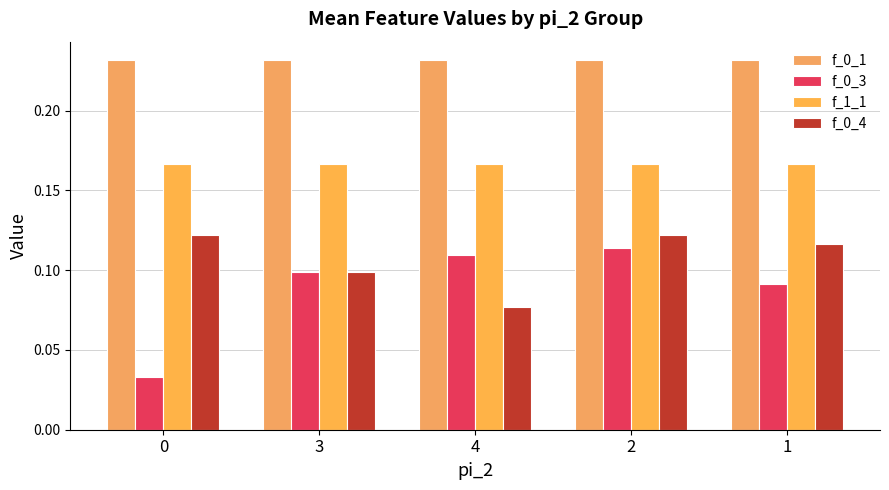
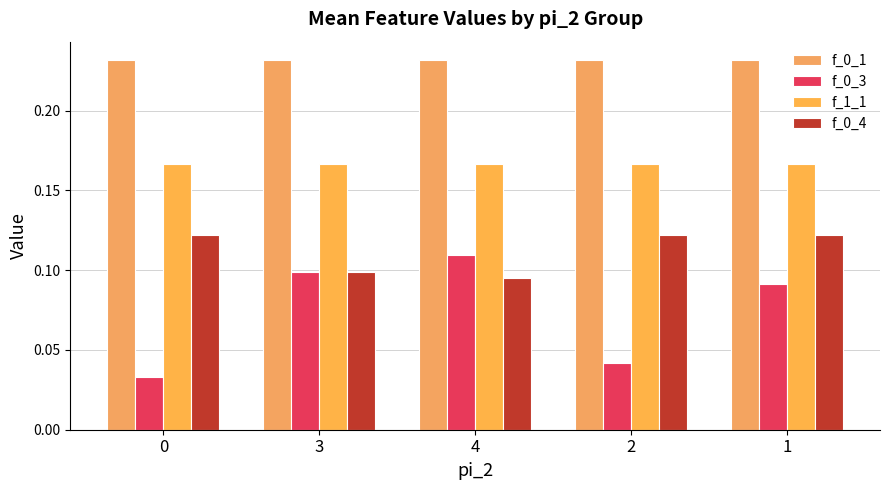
  {
    "f_0_3": {
      "0": 0.033,
      "3": 0.099,
      "4": 0.110,
-     "2": 0.114,
+     "2": 0.042,
      "1": 0.091
    },
    "f_0_4": {
      "0": 0.122,
      "3": 0.099,
-     "4": 0.077,
+     "4": 0.095,
      "2": 0.122,
-     "1": 0.116
+     "1": 0.122
    }
  }
